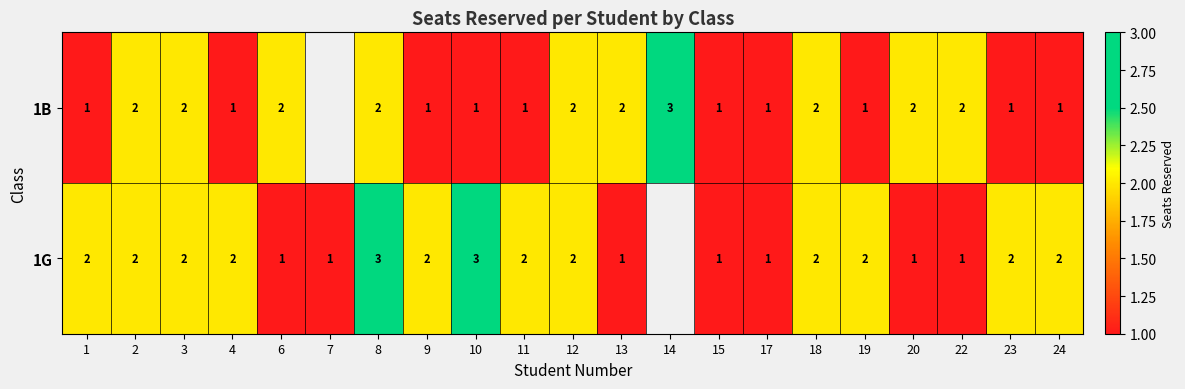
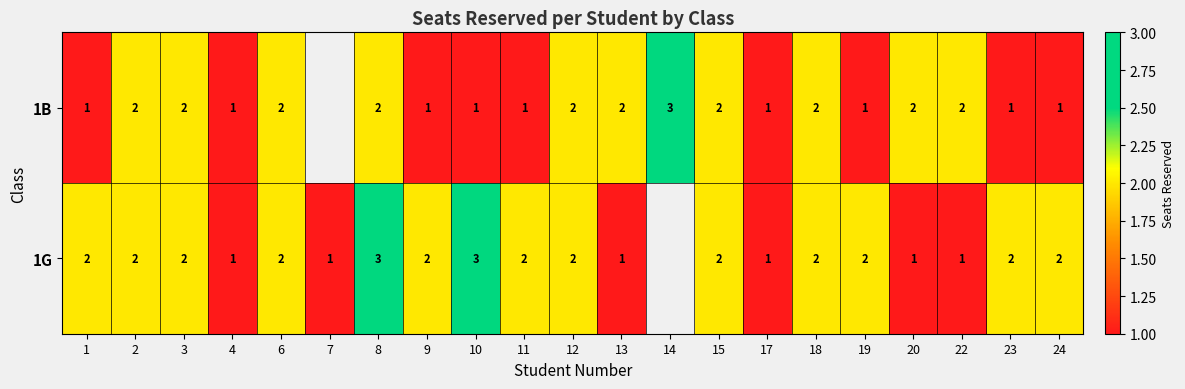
  {
    "1B": {
      "1": 1,
      "2": 2,
      "3": 2,
      "4": 1,
      "6": 2,
      "8": 2,
      "9": 1,
      "10": 1,
      "11": 1,
      "12": 2,
      "13": 2,
      "14": 3,
-     "15": 1,
+     "15": 2,
      "17": 1,
      "18": 2,
      "19": 1,
      "20": 2,
      "22": 2,
      "23": 1,
      "24": 1
    },
    "1G": {
      "1": 2,
      "2": 2,
      "3": 2,
-     "4": 2,
-     "6": 1,
+     "4": 1,
+     "6": 2,
      "7": 1,
      "8": 3,
      "9": 2,
      "10": 3,
      "11": 2,
      "12": 2,
      "13": 1,
-     "15": 1,
+     "15": 2,
      "17": 1,
      "18": 2,
      "19": 2,
      "20": 1,
      "22": 1,
      "23": 2,
      "24": 2
    }
  }
